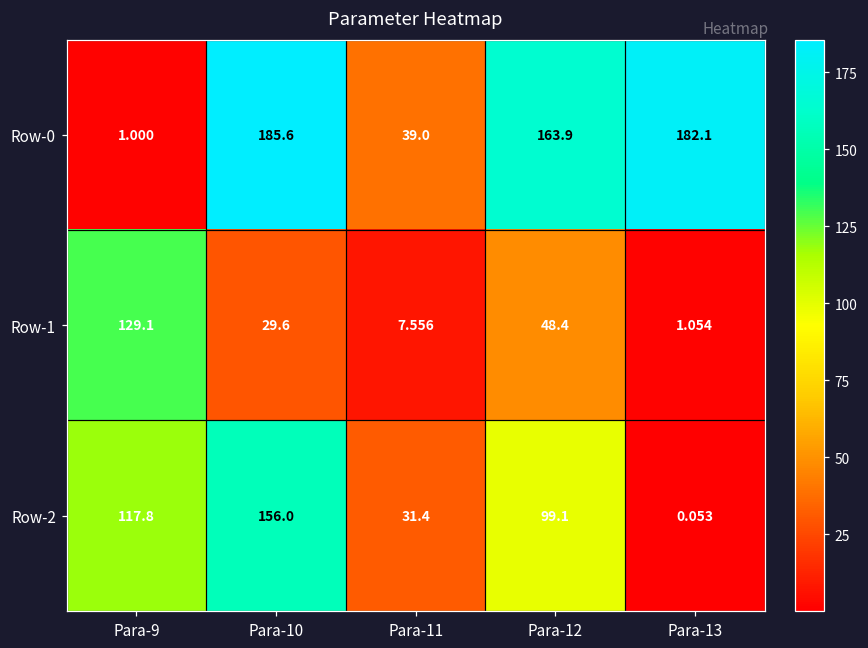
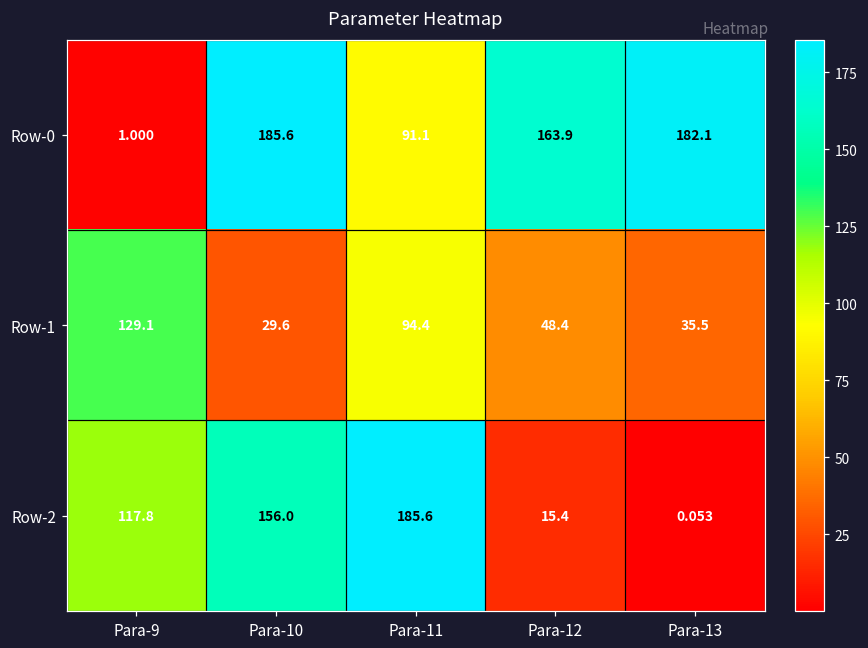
  {
    "Row-0": {
      "Para-9": 1.000,
      "Para-10": 185.6,
-     "Para-11": 39.0,
+     "Para-11": 91.1,
      "Para-12": 163.9,
      "Para-13": 182.1
    },
    "Row-1": {
      "Para-9": 129.1,
      "Para-10": 29.6,
-     "Para-11": 7.556,
+     "Para-11": 94.4,
      "Para-12": 48.4,
-     "Para-13": 1.054
+     "Para-13": 35.5
    },
    "Row-2": {
      "Para-9": 117.8,
      "Para-10": 156.0,
-     "Para-11": 31.4,
-     "Para-12": 99.1,
+     "Para-11": 185.6,
+     "Para-12": 15.4,
      "Para-13": 0.053
    }
  }
